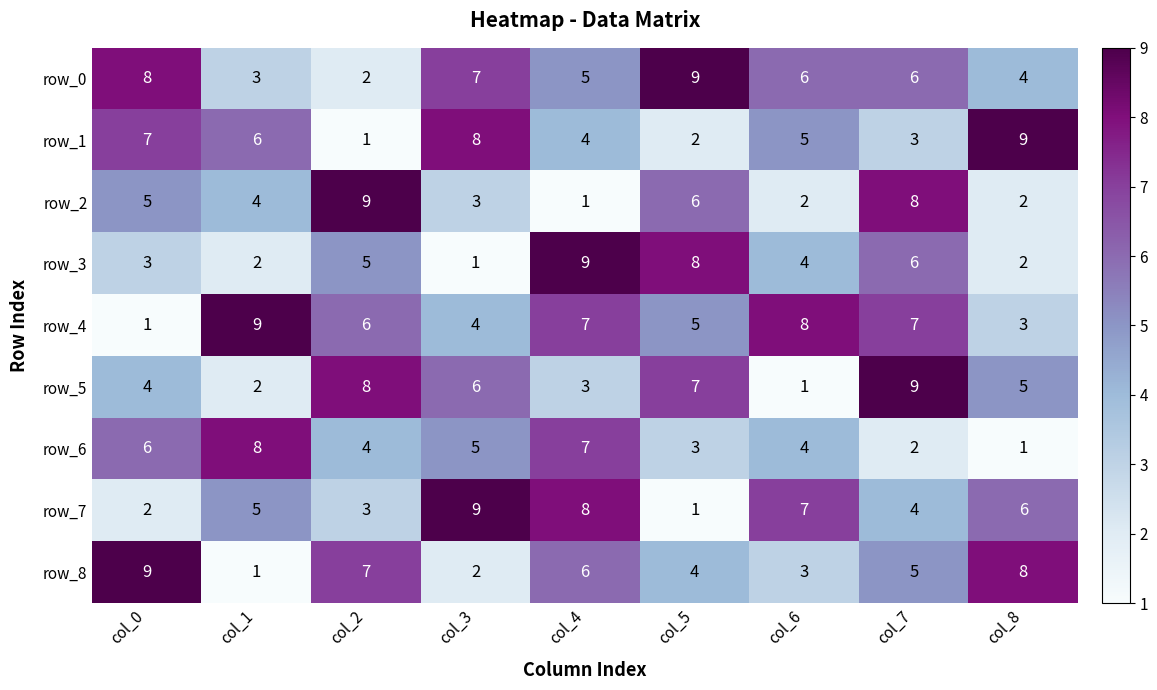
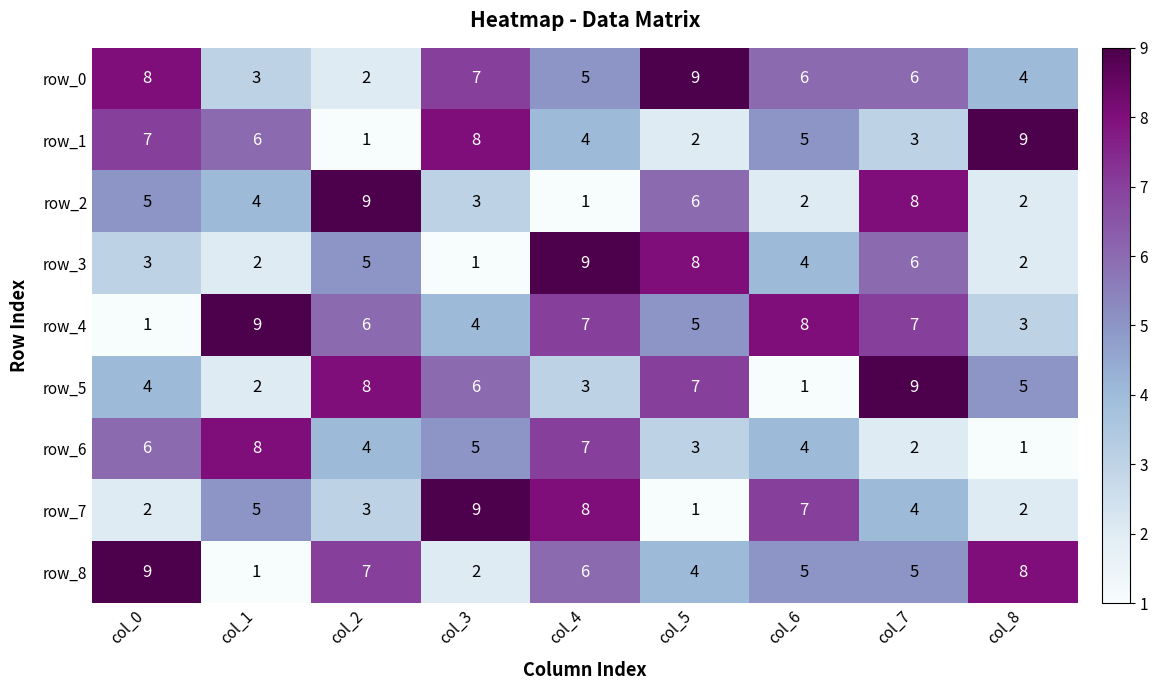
  {
    "row_0": {
      "col_0": 8,
      "col_1": 3,
      "col_2": 2,
      "col_3": 7,
      "col_4": 5,
      "col_5": 9,
      "col_6": 6,
      "col_7": 6,
      "col_8": 4
    },
    "row_1": {
      "col_0": 7,
      "col_1": 6,
      "col_2": 1,
      "col_3": 8,
      "col_4": 4,
      "col_5": 2,
      "col_6": 5,
      "col_7": 3,
      "col_8": 9
    },
    "row_2": {
      "col_0": 5,
      "col_1": 4,
      "col_2": 9,
      "col_3": 3,
      "col_4": 1,
      "col_5": 6,
      "col_6": 2,
      "col_7": 8,
      "col_8": 2
    },
    "row_3": {
      "col_0": 3,
      "col_1": 2,
      "col_2": 5,
      "col_3": 1,
      "col_4": 9,
      "col_5": 8,
      "col_6": 4,
      "col_7": 6,
      "col_8": 2
    },
    "row_4": {
      "col_0": 1,
      "col_1": 9,
      "col_2": 6,
      "col_3": 4,
      "col_4": 7,
      "col_5": 5,
      "col_6": 8,
      "col_7": 7,
      "col_8": 3
    },
    "row_5": {
      "col_0": 4,
      "col_1": 2,
      "col_2": 8,
      "col_3": 6,
      "col_4": 3,
      "col_5": 7,
      "col_6": 1,
      "col_7": 9,
      "col_8": 5
    },
    "row_6": {
      "col_0": 6,
      "col_1": 8,
      "col_2": 4,
      "col_3": 5,
      "col_4": 7,
      "col_5": 3,
      "col_6": 4,
      "col_7": 2,
      "col_8": 1
    },
    "row_7": {
      "col_0": 2,
      "col_1": 5,
      "col_2": 3,
      "col_3": 9,
      "col_4": 8,
      "col_5": 1,
      "col_6": 7,
      "col_7": 4,
-     "col_8": 6
+     "col_8": 2
    },
    "row_8": {
      "col_0": 9,
      "col_1": 1,
      "col_2": 7,
      "col_3": 2,
      "col_4": 6,
      "col_5": 4,
-     "col_6": 3,
+     "col_6": 5,
      "col_7": 5,
      "col_8": 8
    }
  }
